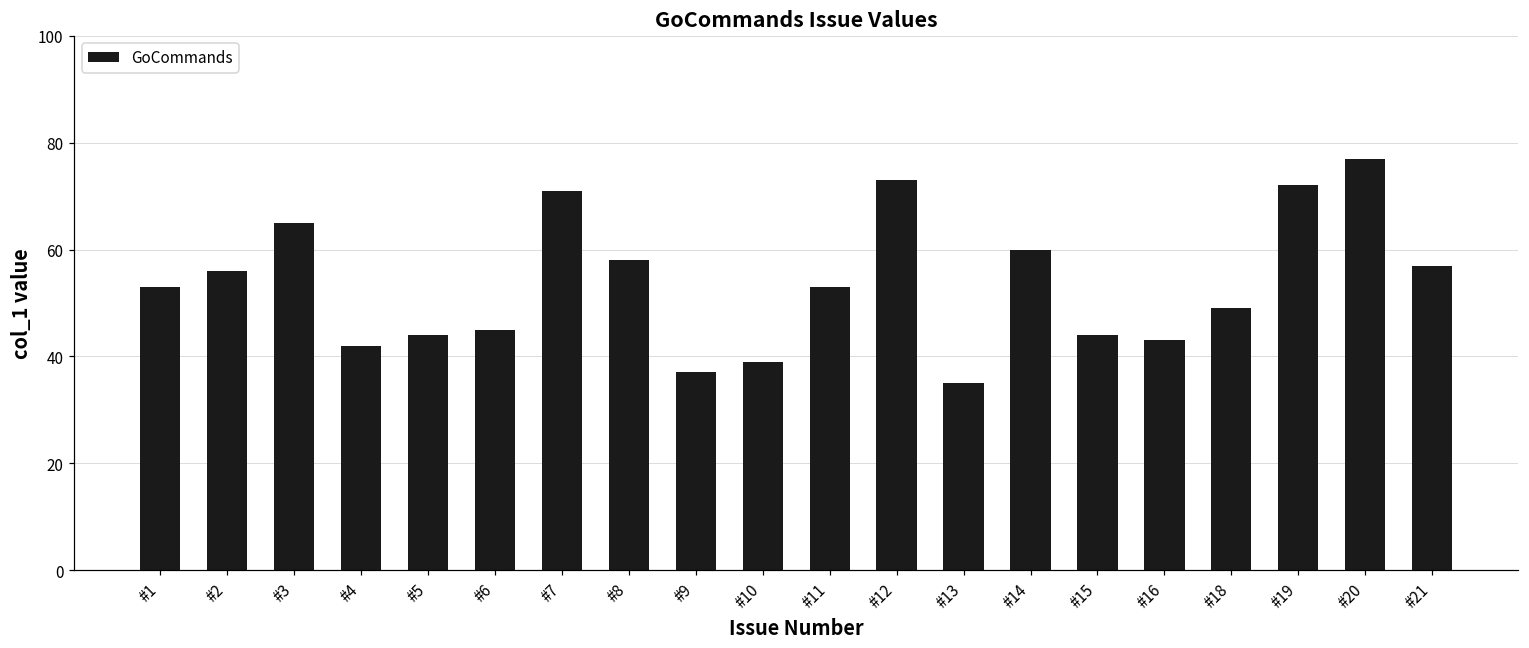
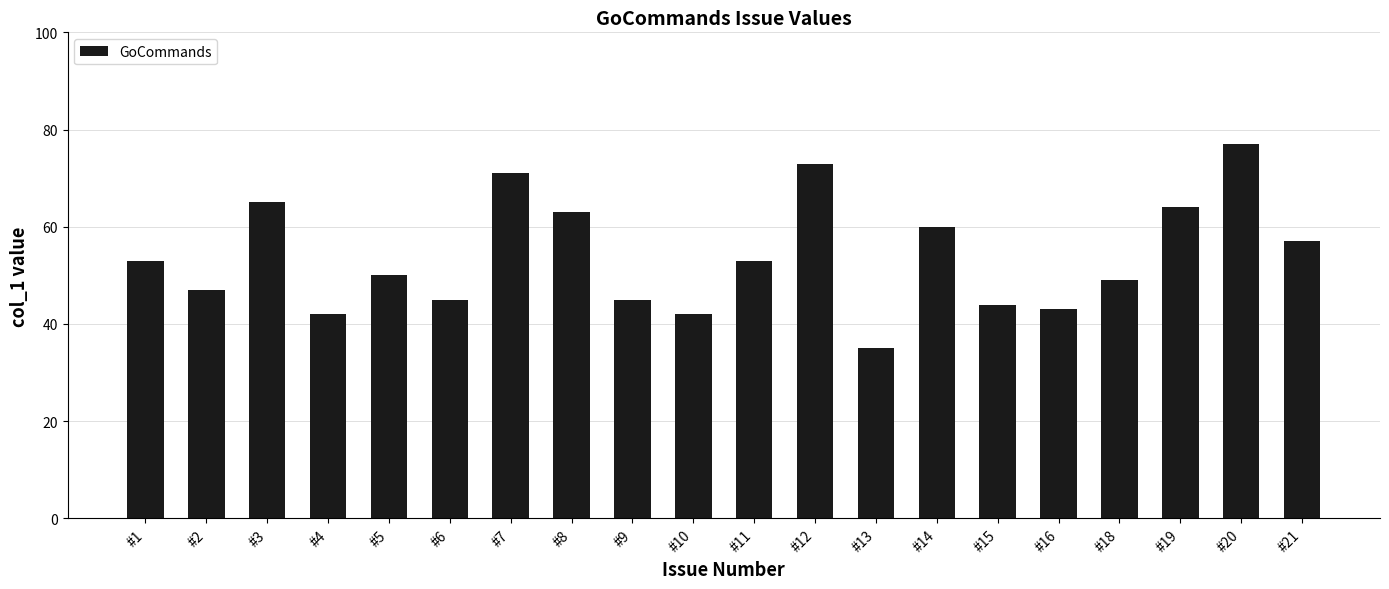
  {
    "#1": 53,
-   "#2": 56,
+   "#2": 47,
    "#3": 65,
    "#4": 42,
-   "#5": 44,
+   "#5": 50,
    "#6": 45,
    "#7": 71,
-   "#8": 58,
-   "#9": 37,
-   "#10": 39,
+   "#8": 63,
+   "#9": 45,
+   "#10": 42,
    "#11": 53,
    "#12": 73,
    "#13": 35,
    "#14": 60,
    "#15": 44,
    "#16": 43,
    "#18": 49,
-   "#19": 72,
+   "#19": 64,
    "#20": 77,
    "#21": 57
  }
